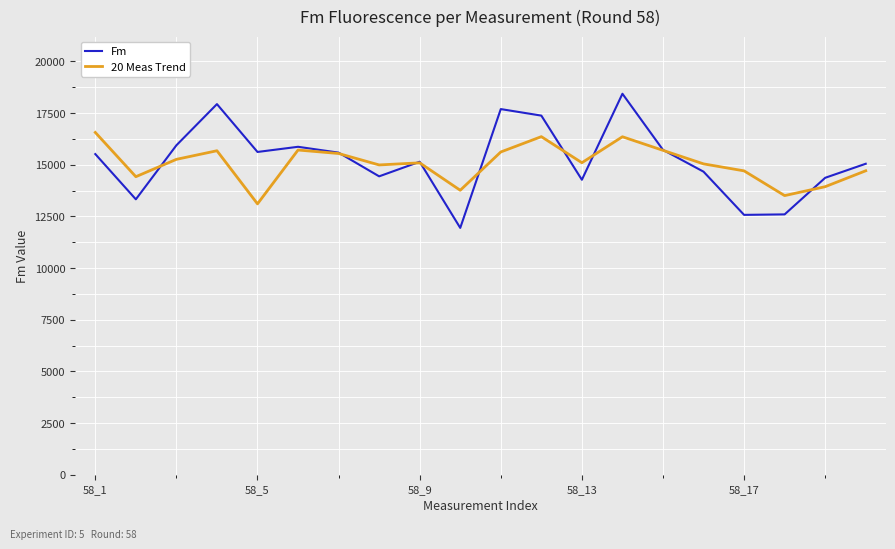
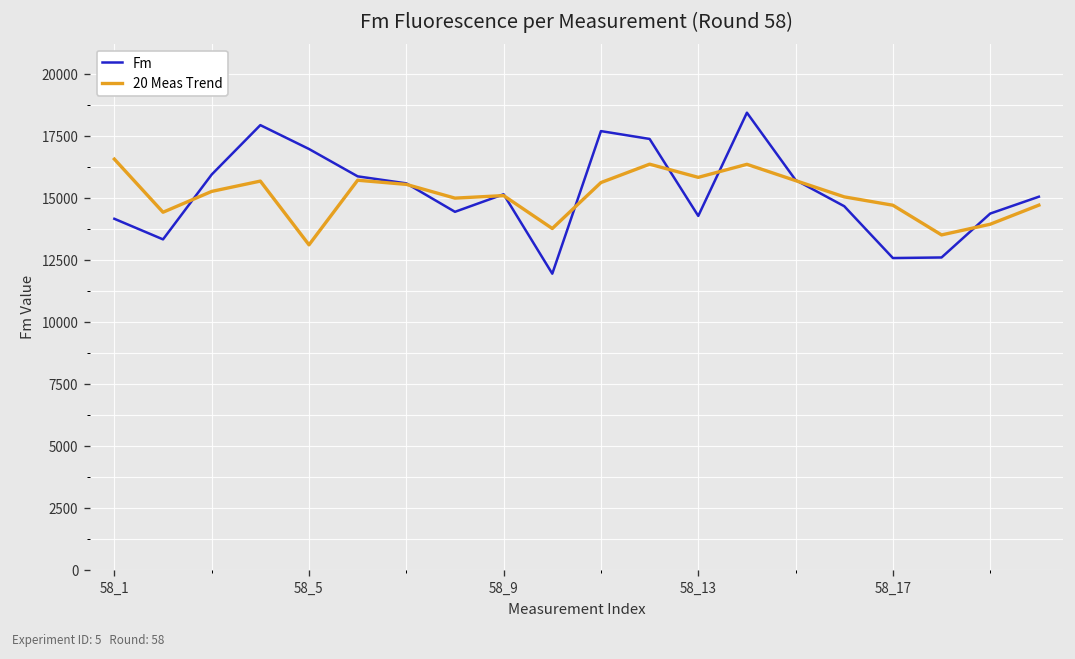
  {
    "Fm": {
-     "58_1": 15500,
-     "58_5": 15600,
+     "58_1": 14200,
+     "58_5": 17000,
      "58_13": 14300,
      "58_17": 12600
    },
    "20 Meas Trend": {
      "58_1": 16600,
      "58_5": 13100,
-     "58_13": 15100,
+     "58_13": 15800,
      "58_17": 14700
    }
  }
